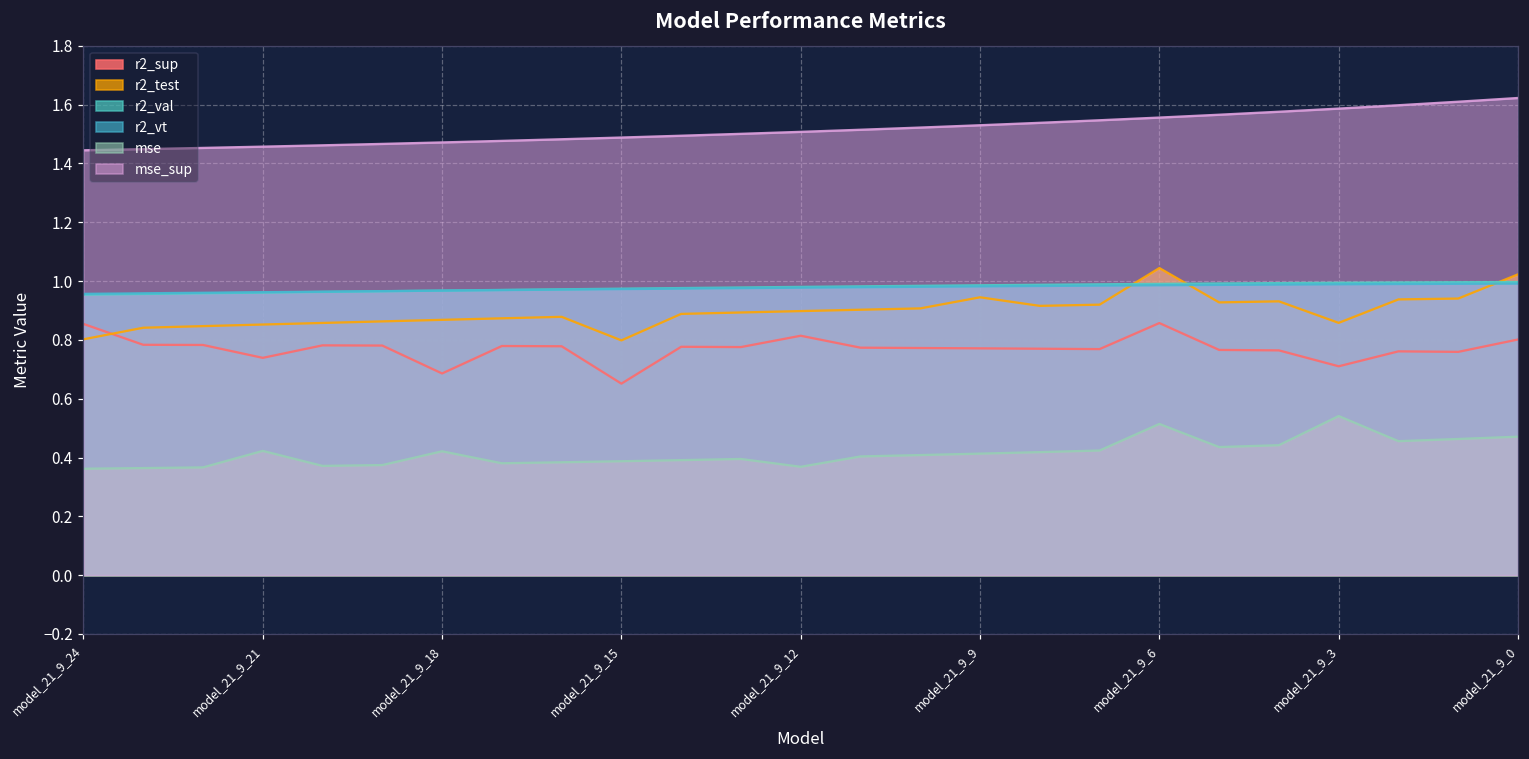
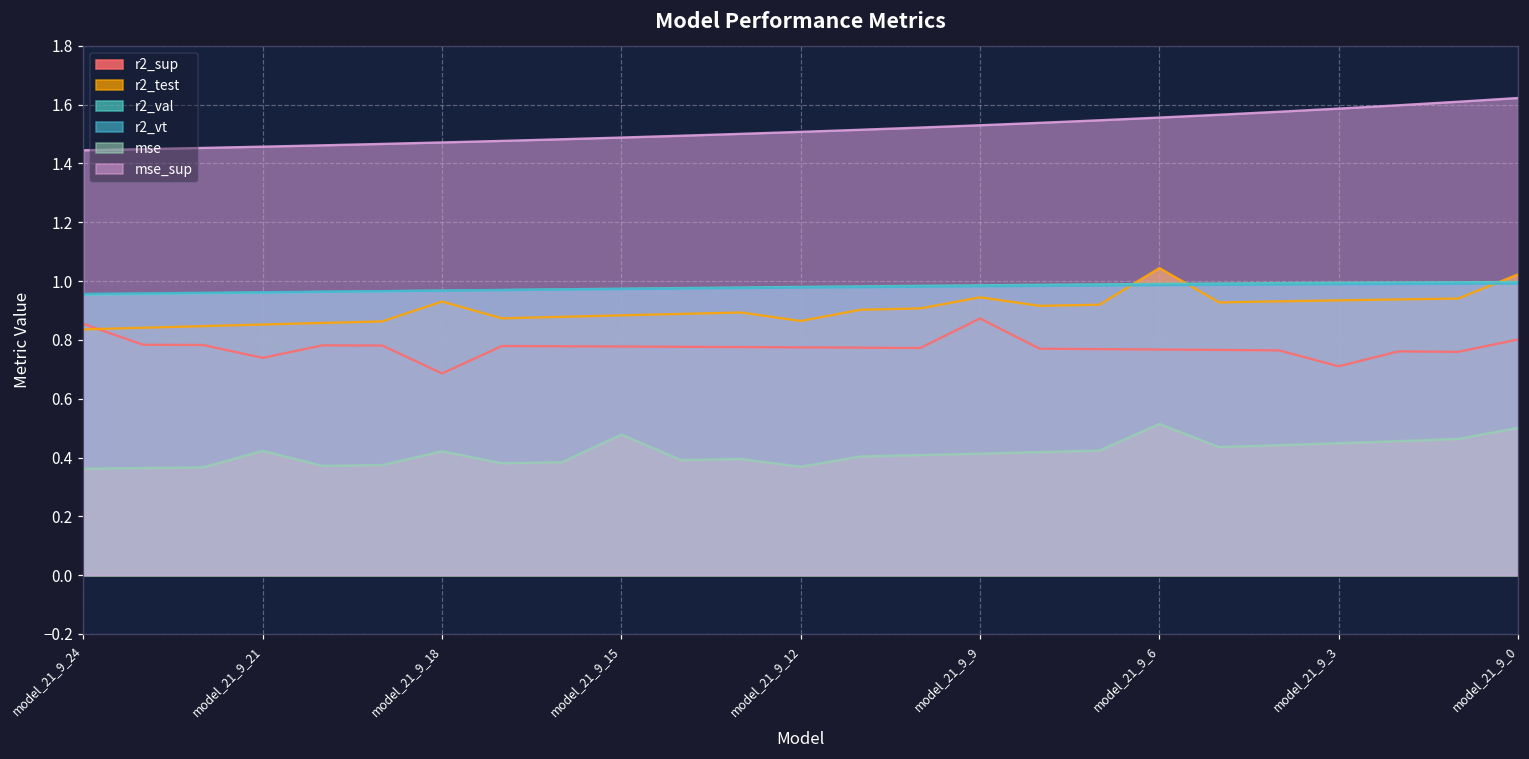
  {
    "r2_sup": {
      "model_21_9_24": 0.85,
      "model_21_9_21": 0.74,
      "model_21_9_18": 0.69,
-     "model_21_9_15": 0.65,
-     "model_21_9_12": 0.81,
-     "model_21_9_9": 0.77,
-     "model_21_9_6": 0.86,
+     "model_21_9_15": 0.78,
+     "model_21_9_12": 0.77,
+     "model_21_9_9": 0.87,
+     "model_21_9_6": 0.77,
      "model_21_9_3": 0.71,
      "model_21_9_0": 0.80
    },
    "r2_test": {
-     "model_21_9_24": 0.80,
+     "model_21_9_24": 0.84,
      "model_21_9_21": 0.85,
-     "model_21_9_18": 0.87,
-     "model_21_9_15": 0.80,
-     "model_21_9_12": 0.90,
+     "model_21_9_18": 0.93,
+     "model_21_9_15": 0.88,
+     "model_21_9_12": 0.86,
      "model_21_9_9": 0.94,
      "model_21_9_6": 1.04,
-     "model_21_9_3": 0.86,
+     "model_21_9_3": 0.93,
      "model_21_9_0": 1.02
    },
    "mse": {
      "model_21_9_24": 0.36,
      "model_21_9_21": 0.42,
      "model_21_9_18": 0.42,
-     "model_21_9_15": 0.39,
+     "model_21_9_15": 0.48,
      "model_21_9_12": 0.37,
      "model_21_9_9": 0.41,
      "model_21_9_6": 0.51,
-     "model_21_9_3": 0.54,
-     "model_21_9_0": 0.47
+     "model_21_9_3": 0.45,
+     "model_21_9_0": 0.50
    },
    "mse_sup": {
      "model_21_9_24": 1.44,
      "model_21_9_21": 1.46,
      "model_21_9_18": 1.47,
      "model_21_9_15": 1.49,
      "model_21_9_12": 1.51,
      "model_21_9_9": 1.53,
      "model_21_9_6": 1.56,
      "model_21_9_3": 1.59,
      "model_21_9_0": 1.62
    }
  }
